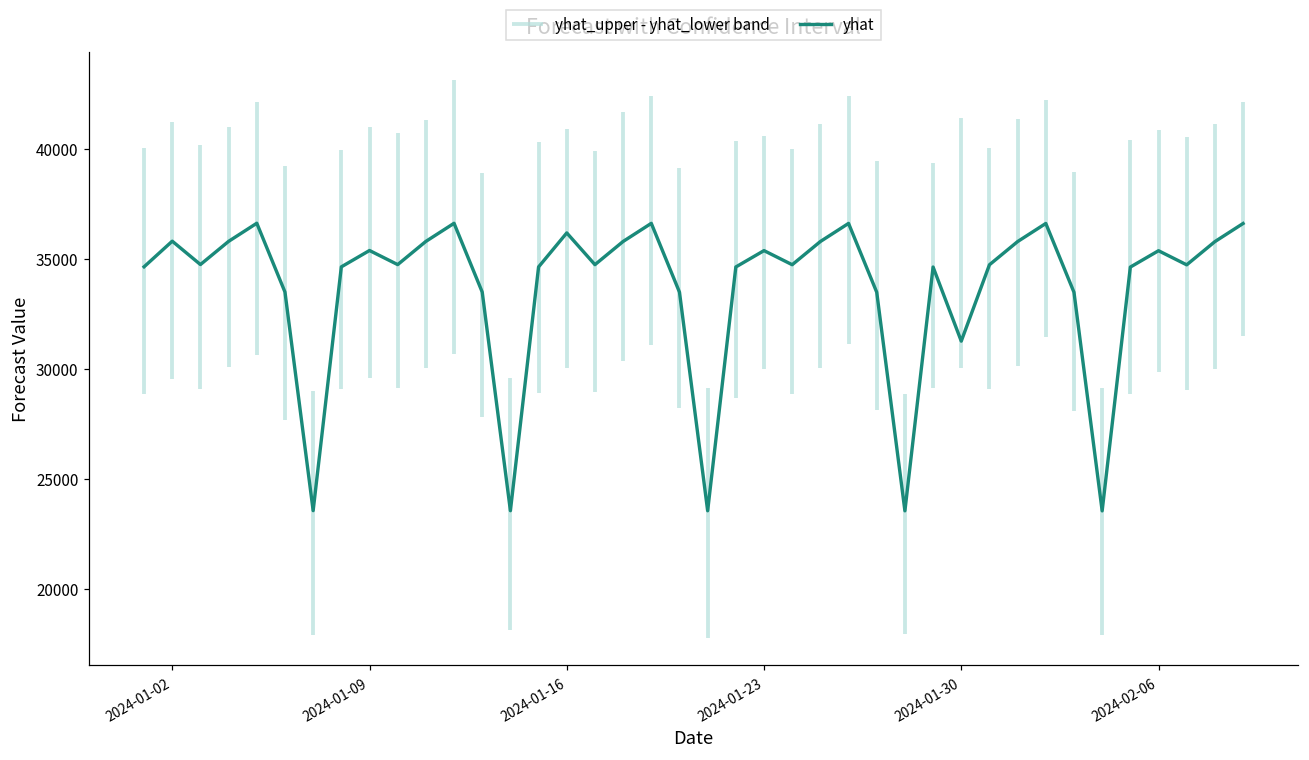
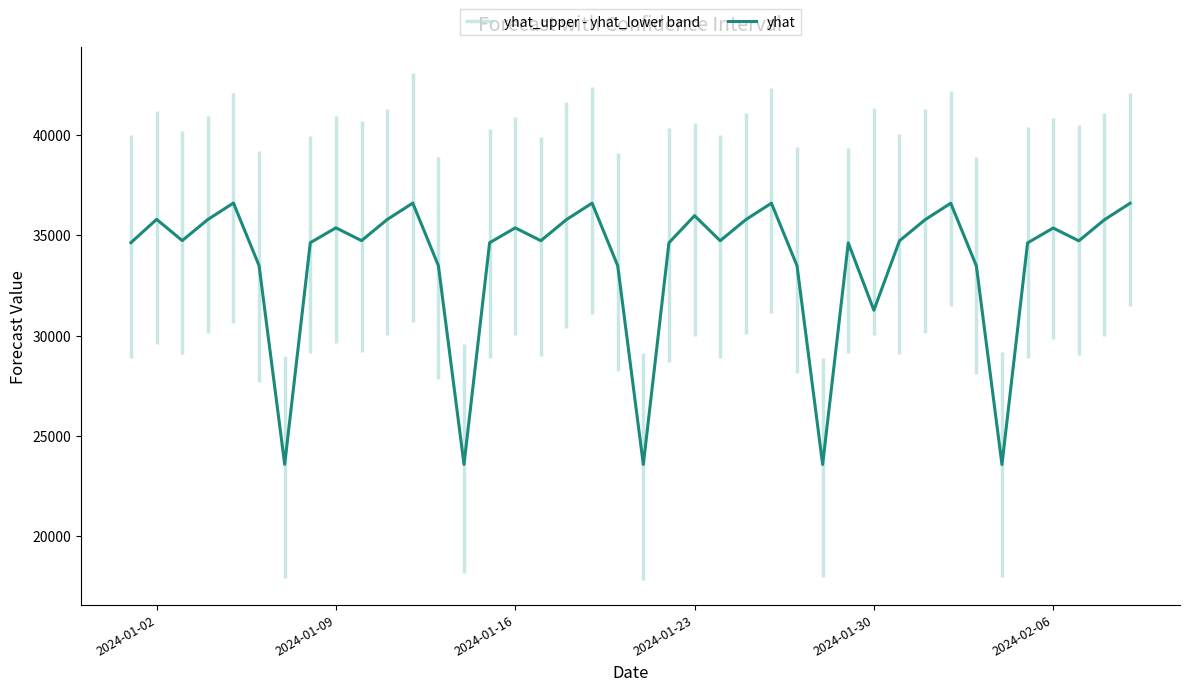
  {
    "2024-01-02": 35800,
    "2024-01-09": 35400,
-   "2024-01-16": 36200,
-   "2024-01-23": 35400,
+   "2024-01-16": 35400,
+   "2024-01-23": 36000,
    "2024-01-30": 31300,
    "2024-02-06": 35400
  }
